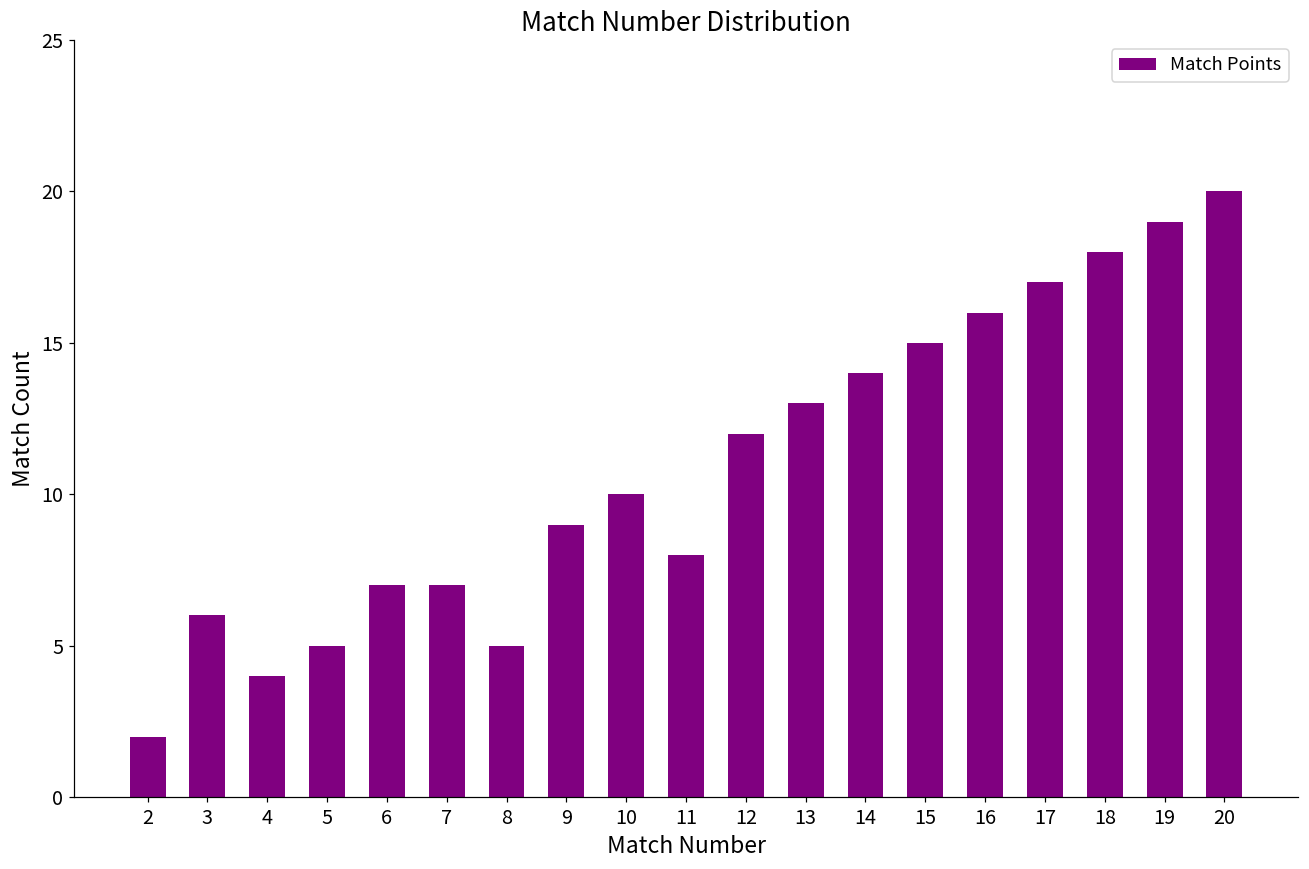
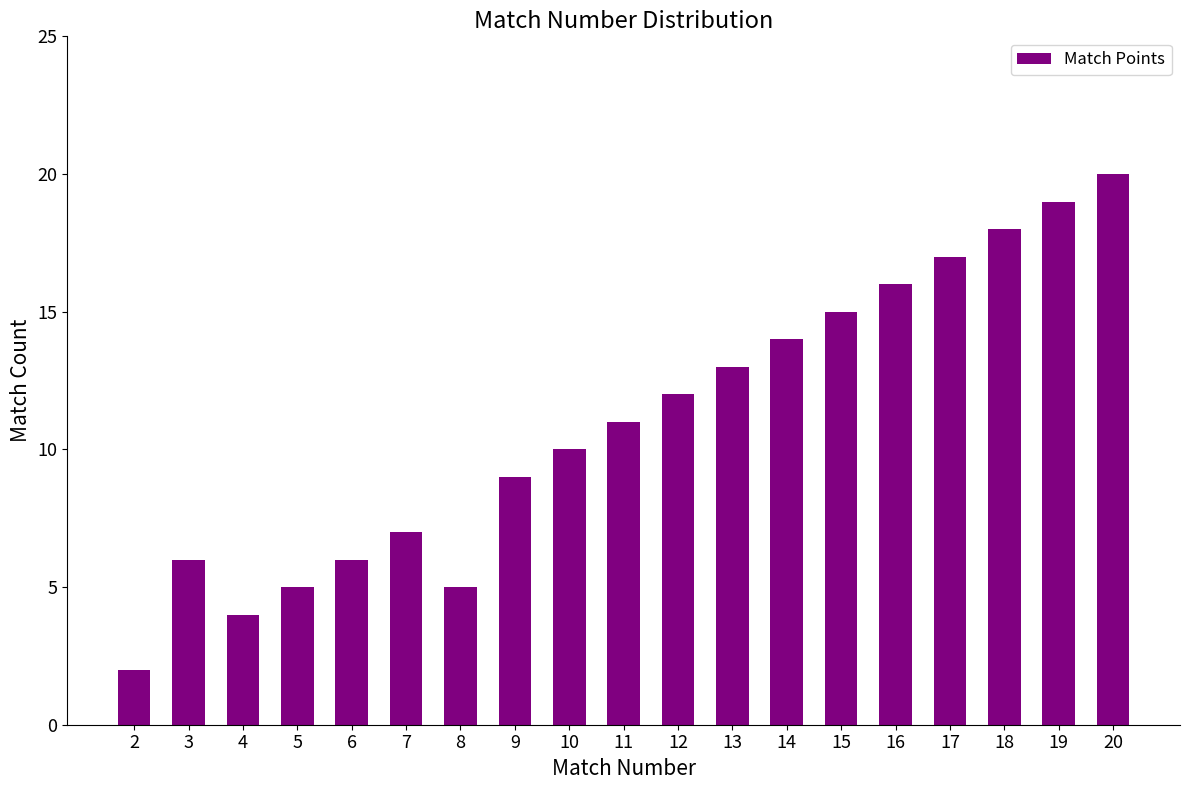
  {
    "2": 2,
    "3": 6,
    "4": 4,
    "5": 5,
-   "6": 7,
+   "6": 6,
    "7": 7,
    "8": 5,
    "9": 9,
    "10": 10,
-   "11": 8,
+   "11": 11,
    "12": 12,
    "13": 13,
    "14": 14,
    "15": 15,
    "16": 16,
    "17": 17,
    "18": 18,
    "19": 19,
    "20": 20
  }
